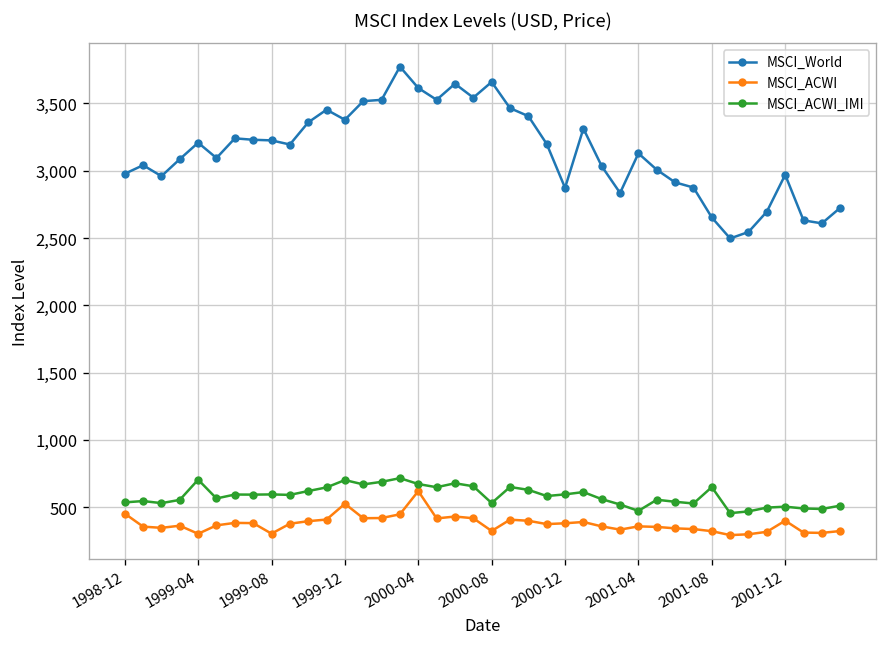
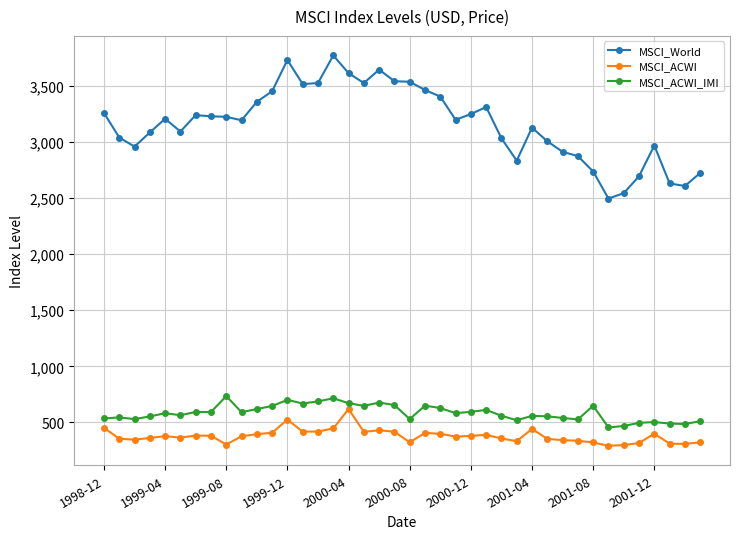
  {
    "MSCI_World": {
-     "1998-12": "2,980",
+     "1998-12": "3,260",
      "1999-04": "3,210",
      "1999-08": "3,230",
-     "1999-12": "3,380",
+     "1999-12": "3,730",
      "2000-04": "3,610",
-     "2000-08": "3,660",
-     "2000-12": "2,870",
+     "2000-08": "3,540",
+     "2000-12": "3,250",
      "2001-04": "3,130",
-     "2001-08": "2,650",
+     "2001-08": "2,740",
      "2001-12": "2,970"
    },
    "MSCI_ACWI": {
      "1998-12": "450",
-     "1999-04": "300",
+     "1999-04": "380",
      "1999-08": "300",
      "1999-12": "530",
      "2000-04": "620",
      "2000-08": "320",
      "2000-12": "380",
-     "2001-04": "360",
+     "2001-04": "440",
      "2001-08": "320",
      "2001-12": "400"
    },
    "MSCI_ACWI_IMI": {
      "1998-12": "540",
-     "1999-04": "700",
-     "1999-08": "590",
+     "1999-04": "580",
+     "1999-08": "730",
      "1999-12": "700",
      "2000-04": "670",
      "2000-08": "530",
      "2000-12": "590",
-     "2001-04": "470",
+     "2001-04": "560",
      "2001-08": "650",
      "2001-12": "500"
    }
  }
